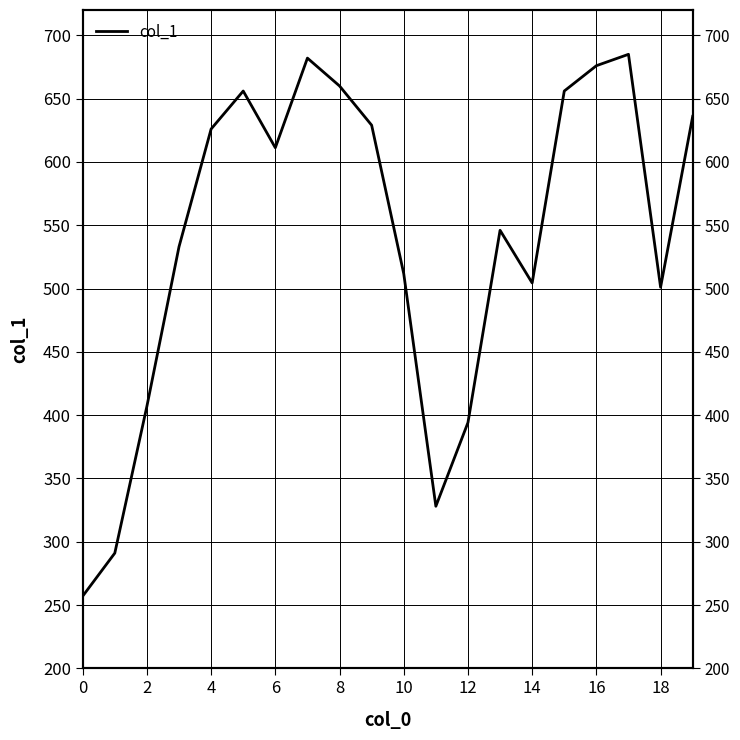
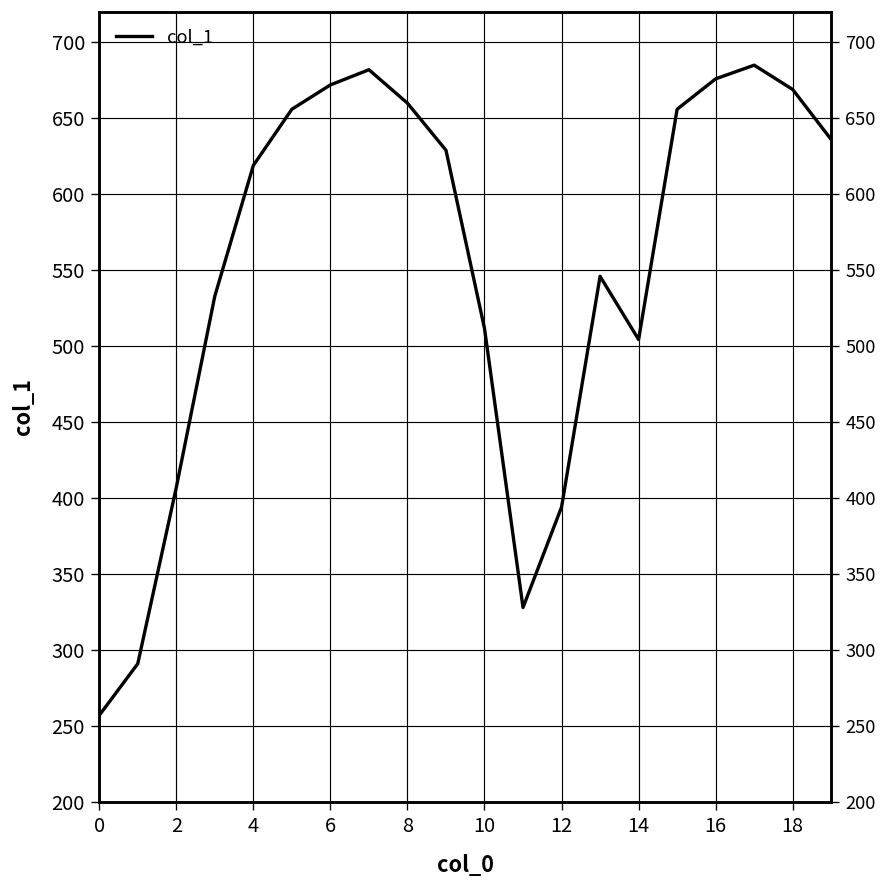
  {
    "0": 257,
    "2": 407,
-   "4": 626,
-   "6": 611,
+   "4": 619,
+   "6": 672,
    "8": 660,
    "10": 512,
    "12": 394,
    "14": 504,
    "16": 676,
-   "18": 501
+   "18": 669
  }
